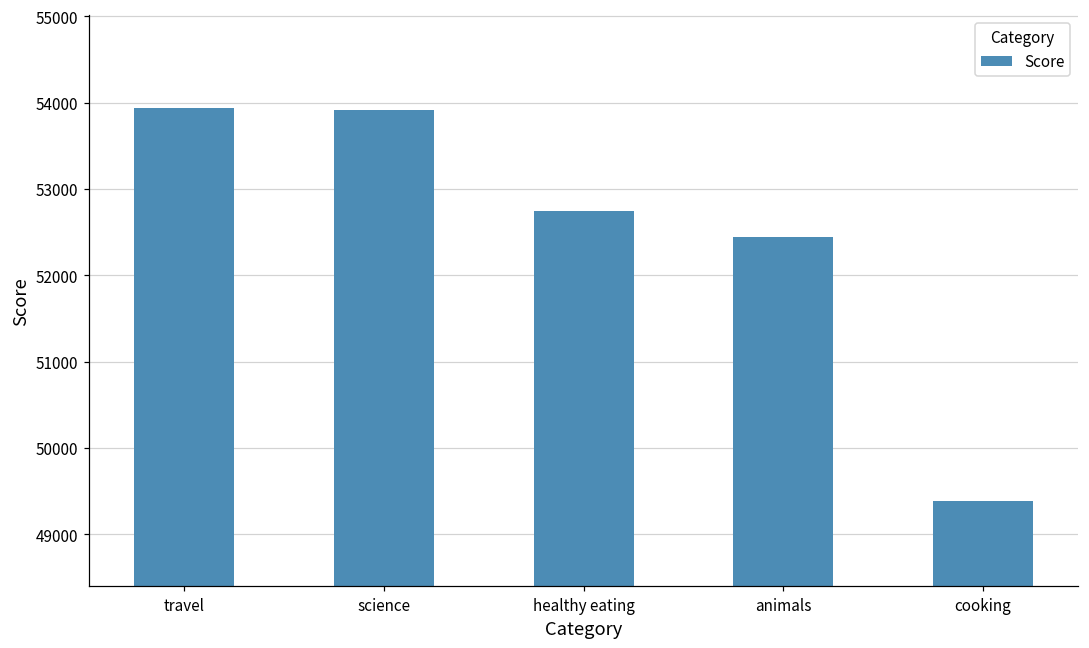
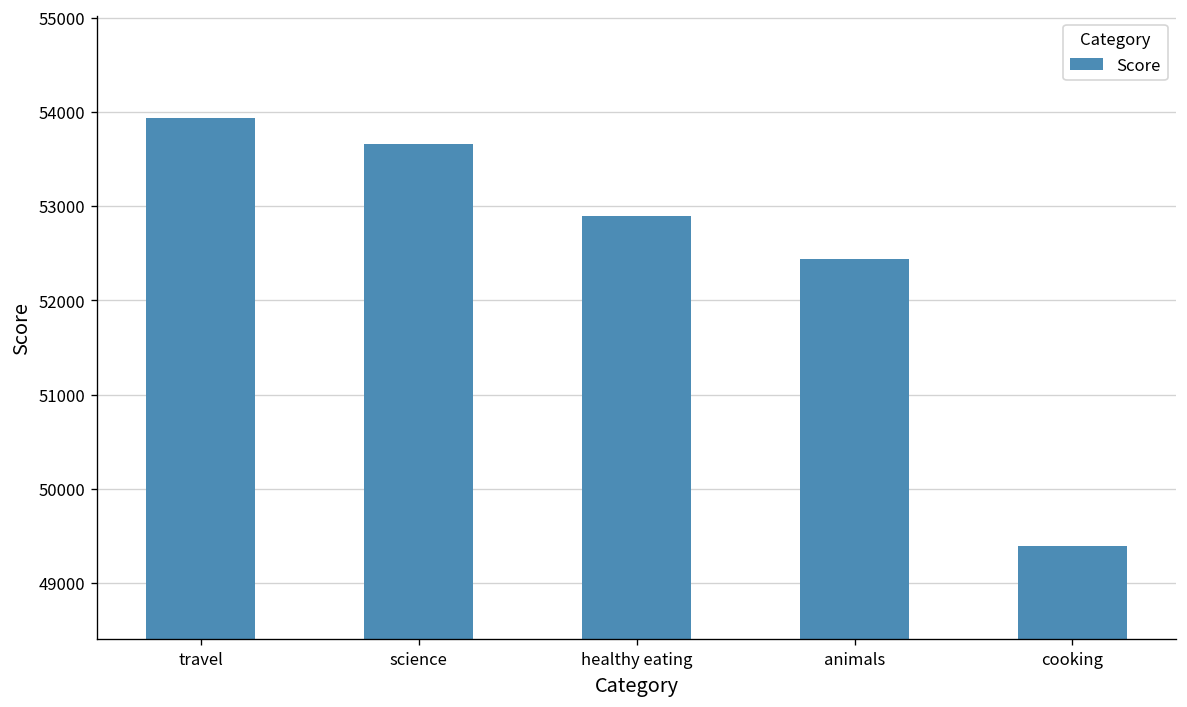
  {
    "travel": 53900,
-   "science": 53900,
-   "healthy eating": 52700,
+   "science": 53700,
+   "healthy eating": 52900,
    "animals": 52400,
    "cooking": 49400
  }
